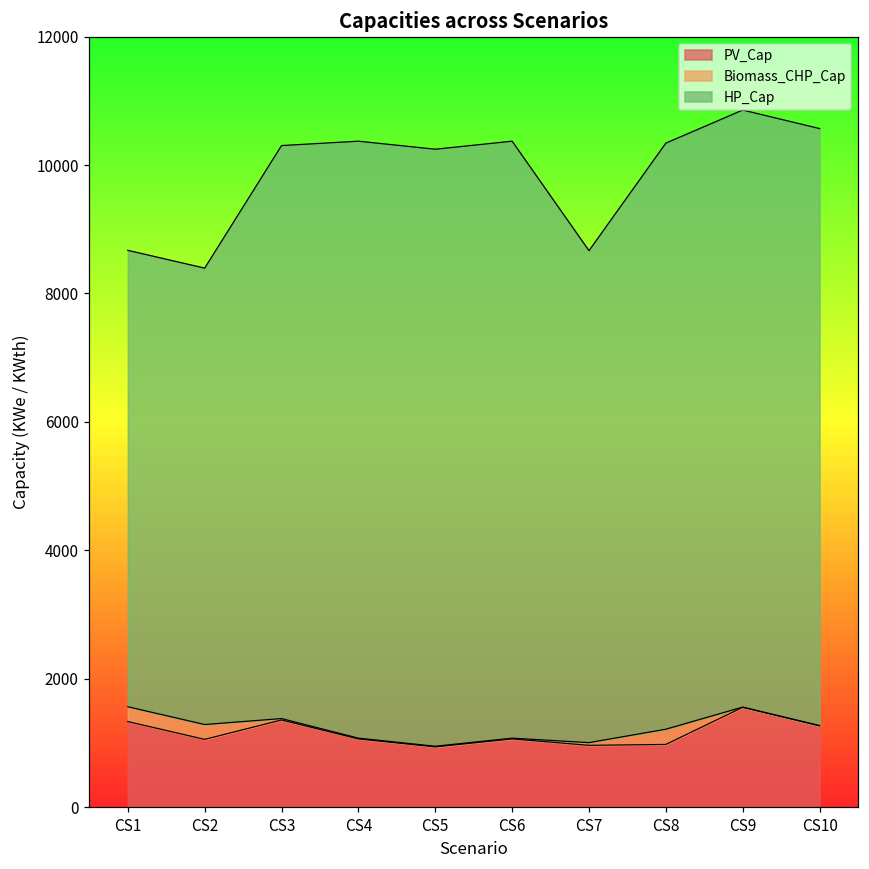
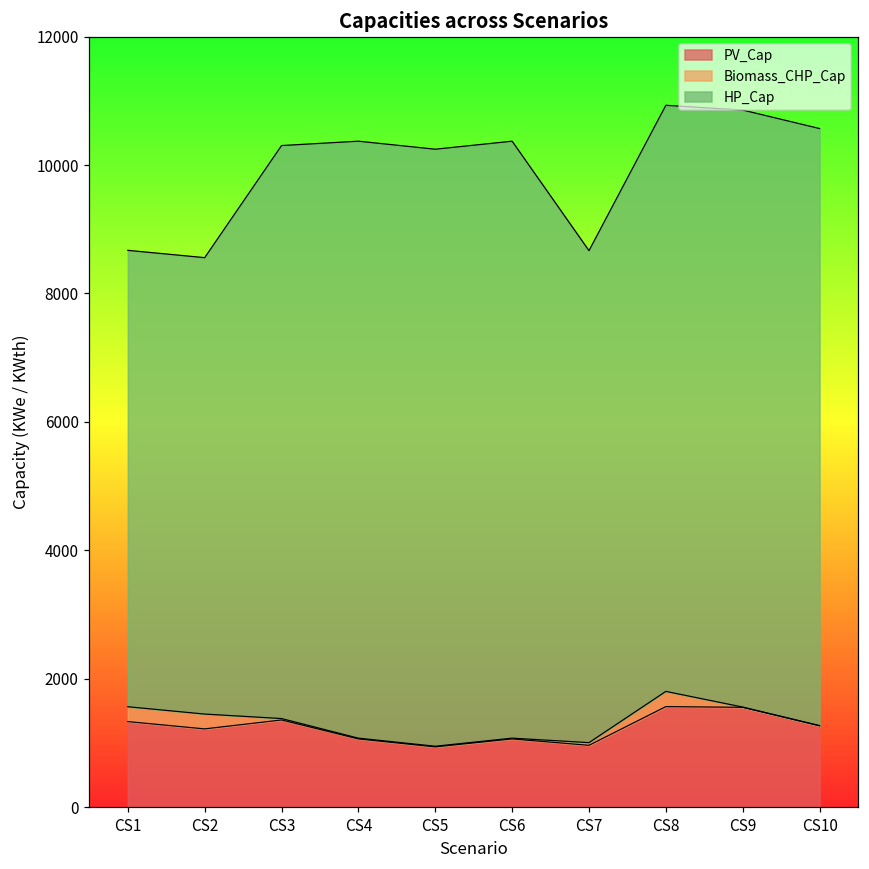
  {
    "PV_Cap": {
      "CS1": 1300,
-     "CS2": 1100,
-     "CS8": 1000
+     "CS2": 1200,
+     "CS8": 1600
    },
    "Biomass_CHP_Cap": {
      "CS1": 200,
      "CS2": 200,
      "CS8": 200
    },
    "HP_Cap": {
      "CS1": 7100,
      "CS2": 7100,
      "CS3": 8900,
      "CS4": 9300,
      "CS5": 9300,
      "CS6": 9300,
      "CS7": 7700,
      "CS8": 9100,
      "CS10": 9300
    }
  }
